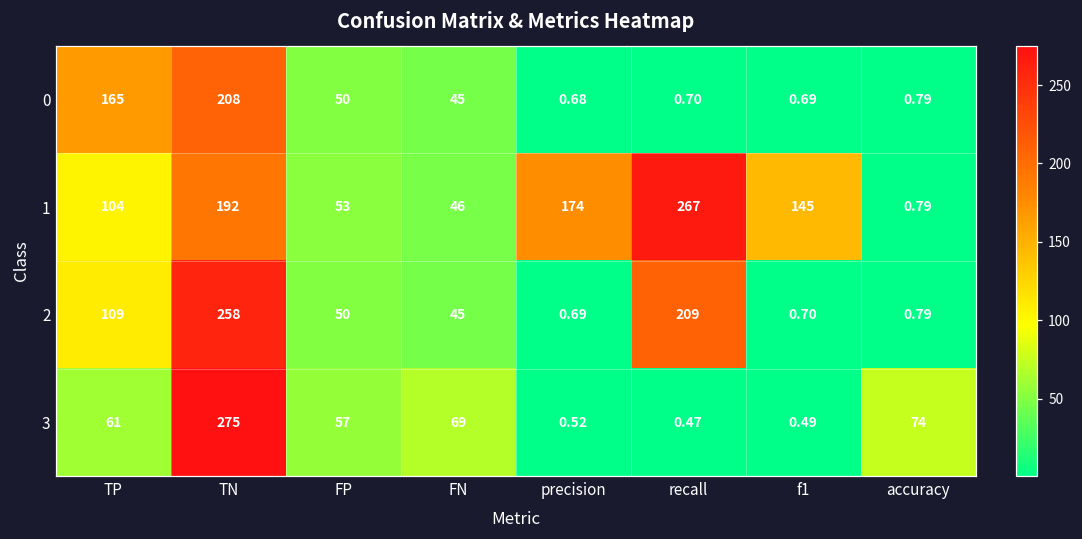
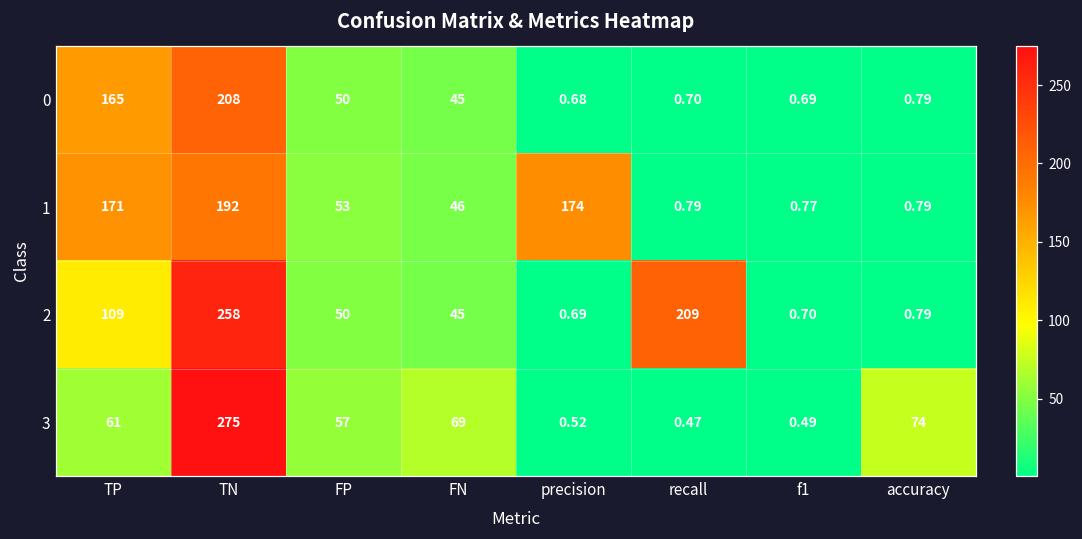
  {
    "0": {
      "TP": 165,
      "TN": 208,
      "FP": 50,
      "FN": 45,
      "precision": 0.68,
      "recall": 0.70,
      "f1": 0.69,
      "accuracy": 0.79
    },
    "1": {
-     "TP": 104,
+     "TP": 171,
      "TN": 192,
      "FP": 53,
      "FN": 46,
      "precision": 174,
-     "recall": 267,
-     "f1": 145,
+     "recall": 0.79,
+     "f1": 0.77,
      "accuracy": 0.79
    },
    "2": {
      "TP": 109,
      "TN": 258,
      "FP": 50,
      "FN": 45,
      "precision": 0.69,
      "recall": 209,
      "f1": 0.70,
      "accuracy": 0.79
    },
    "3": {
      "TP": 61,
      "TN": 275,
      "FP": 57,
      "FN": 69,
      "precision": 0.52,
      "recall": 0.47,
      "f1": 0.49,
      "accuracy": 74
    }
  }
